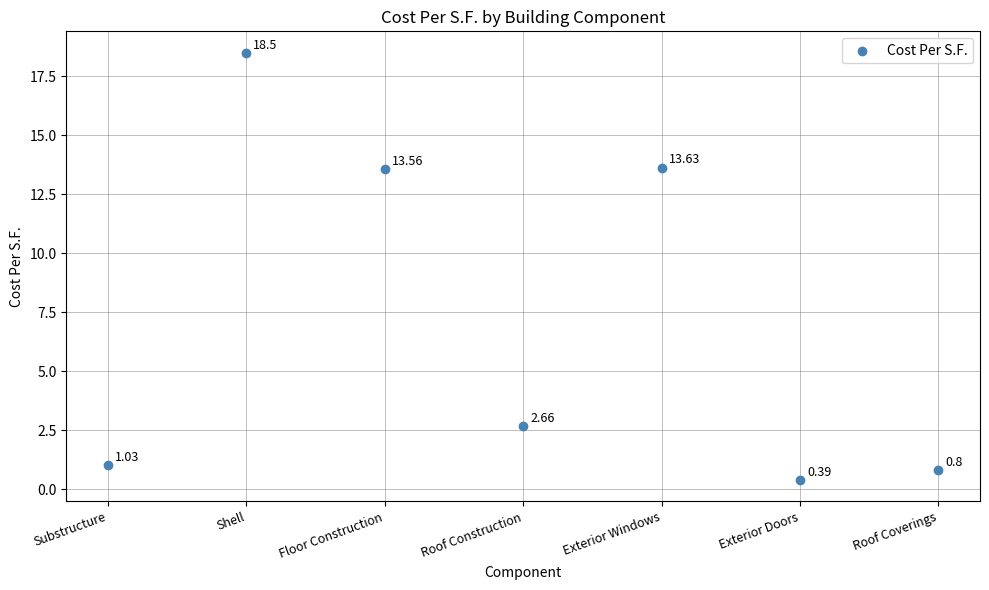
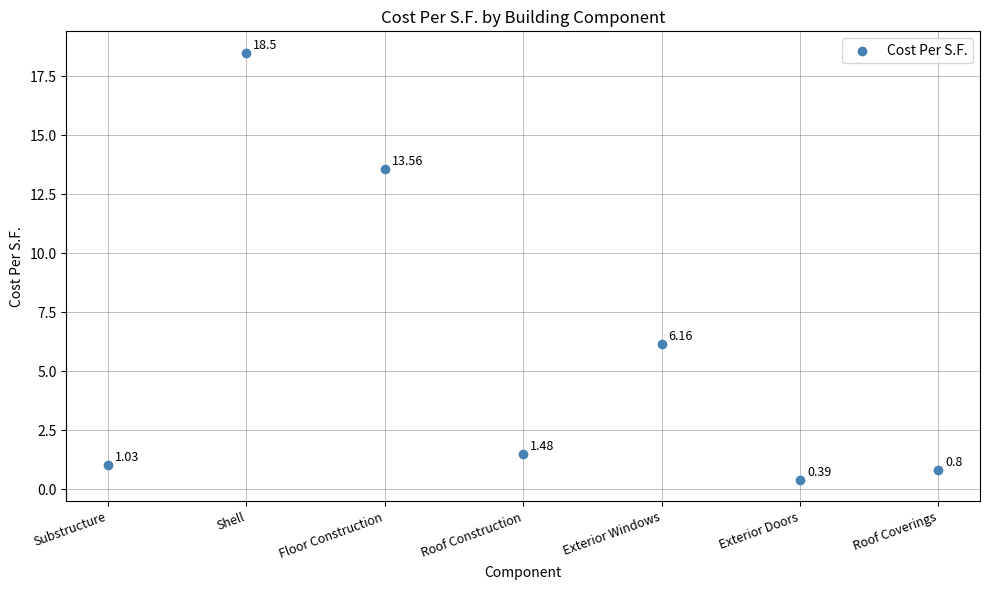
  {
-   "Roof Construction": 2.66,
-   "Exterior Windows": 13.63
+   "Roof Construction": 1.48,
+   "Exterior Windows": 6.16
  }
